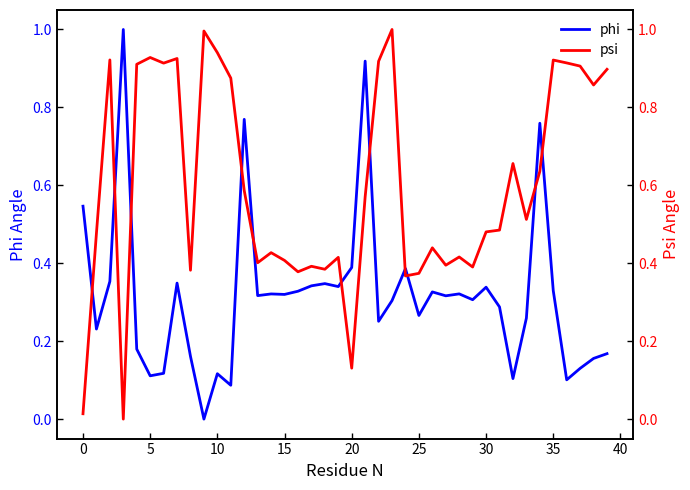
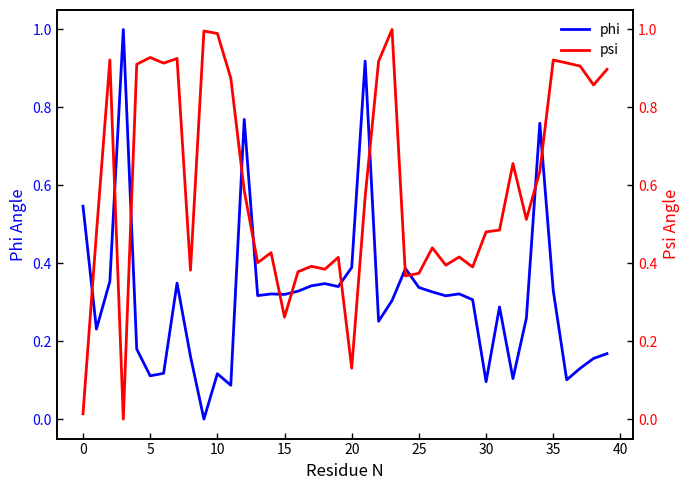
  {
    "phi": {
      "0": 0.55,
      "5": 0.11,
      "10": 0.12,
      "15": 0.32,
      "20": 0.39,
-     "25": 0.27,
-     "30": 0.34,
+     "25": 0.34,
+     "30": 0.10,
      "35": 0.33
    },
    "psi": {
      "0": 0.01,
      "5": 0.93,
-     "10": 0.94,
-     "15": 0.41,
+     "10": 0.99,
+     "15": 0.26,
      "20": 0.13,
      "25": 0.37,
      "30": 0.48,
      "35": 0.92
    }
  }
